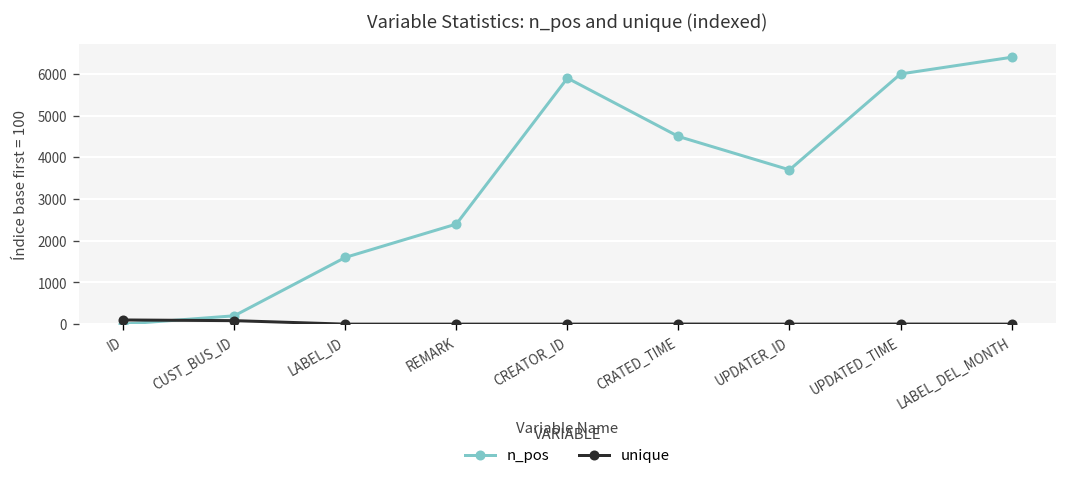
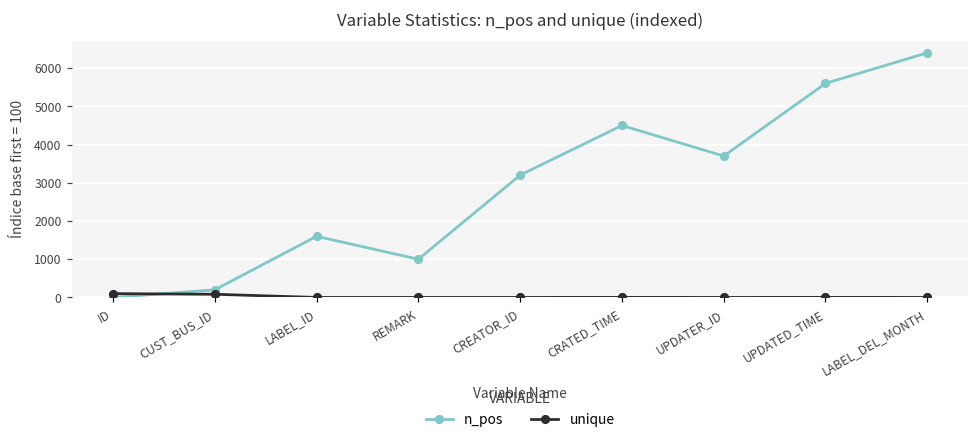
  {
    "n_pos": {
      "ID": 0,
      "CUST_BUS_ID": 200,
      "LABEL_ID": 1600,
-     "REMARK": 2400,
-     "CREATOR_ID": 5900,
+     "REMARK": 1000,
+     "CREATOR_ID": 3200,
      "CRATED_TIME": 4500,
      "UPDATER_ID": 3700,
-     "UPDATED_TIME": 6000,
+     "UPDATED_TIME": 5600,
      "LABEL_DEL_MONTH": 6400
    },
    "unique": {
      "ID": 100,
      "CUST_BUS_ID": 100,
      "LABEL_ID": 0,
      "REMARK": 0,
      "CREATOR_ID": 0,
      "CRATED_TIME": 0,
      "UPDATER_ID": 0,
      "UPDATED_TIME": 0,
      "LABEL_DEL_MONTH": 0
    }
  }
